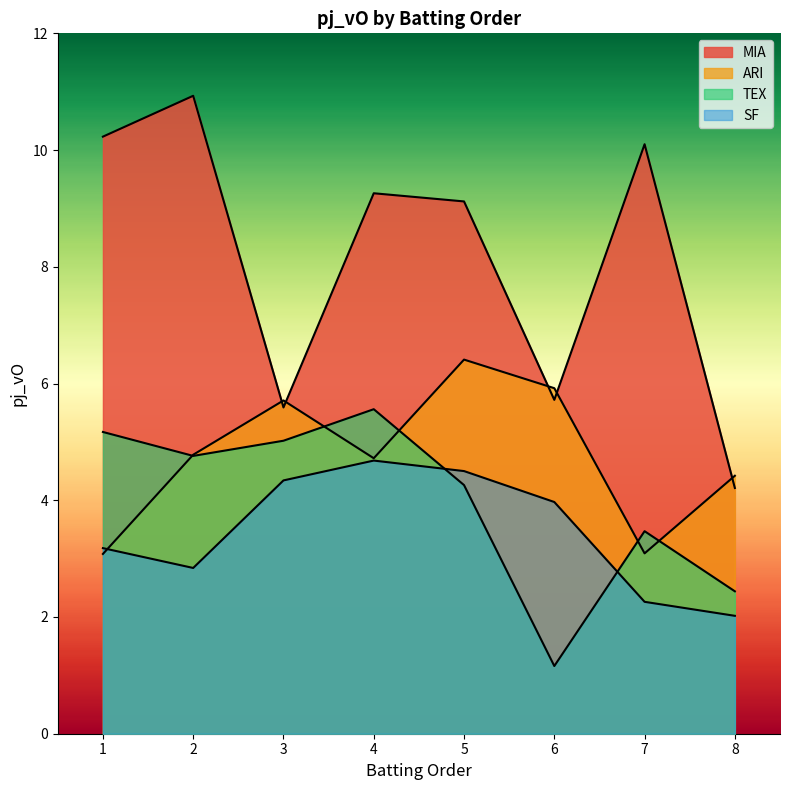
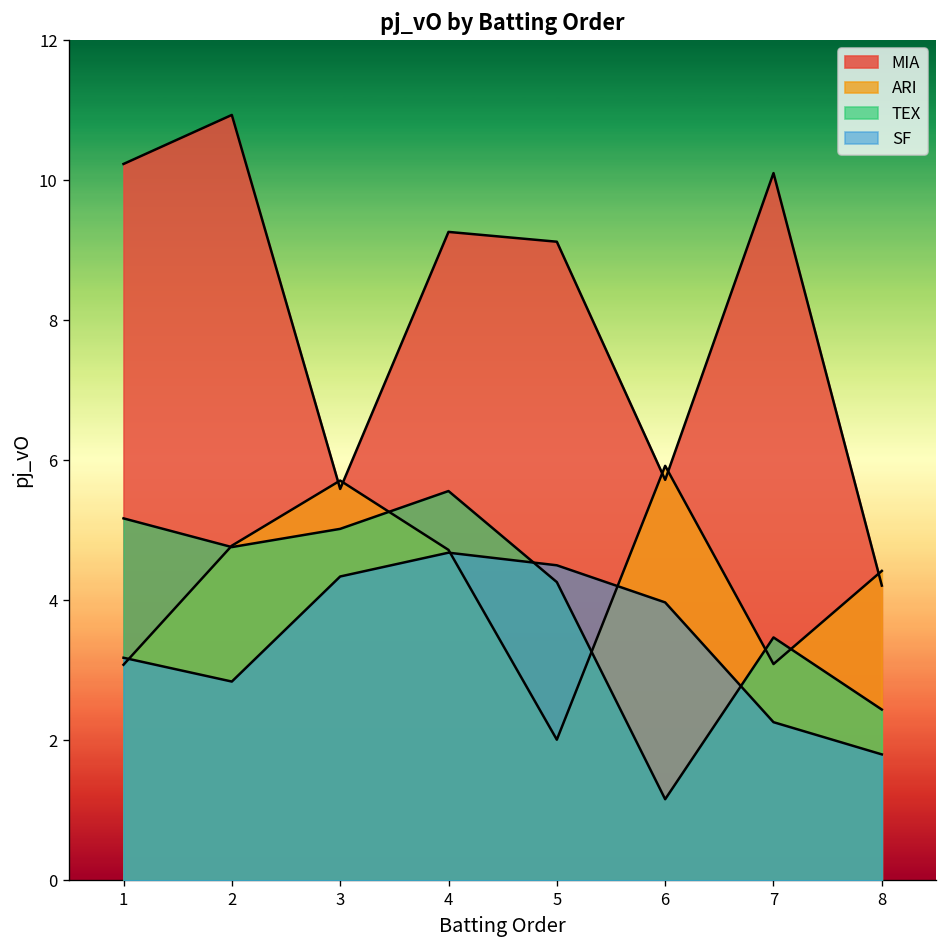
  {
    "MIA": {
      "1": 10.2,
      "2": 10.9,
      "3": 5.6,
      "4": 9.3,
      "5": 9.1,
      "6": 5.7,
      "7": 10.1,
      "8": 4.2
    },
    "ARI": {
      "1": 3.1,
      "3": 5.7,
-     "5": 6.4,
+     "5": 2.0,
      "6": 5.9,
      "7": 3.1,
      "8": 4.4
    },
    "TEX": {
      "1": 5.2,
      "3": 5.0,
      "4": 5.6,
      "5": 4.3,
      "6": 1.2,
      "7": 3.5,
      "8": 2.4
    },
    "SF": {
      "1": 3.2,
      "2": 2.8,
      "3": 4.3,
      "5": 4.5,
      "6": 4.0,
      "7": 2.3,
-     "8": 2.0
+     "8": 1.8
    }
  }
